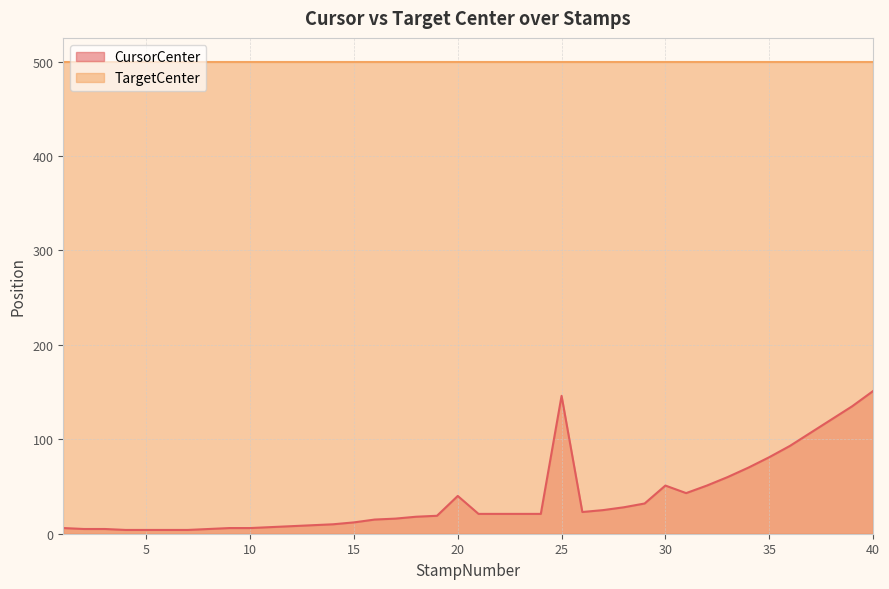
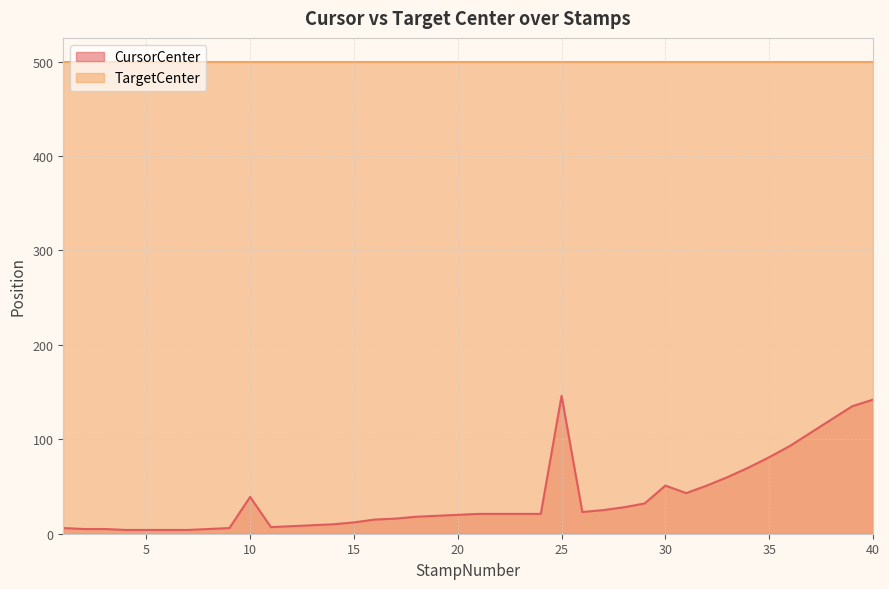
  {
    "CursorCenter": {
      "5": 0,
-     "10": 10,
+     "10": 40,
      "15": 10,
-     "20": 40,
+     "20": 20,
      "25": 150,
      "30": 50,
      "35": 80,
-     "40": 150
+     "40": 140
    },
    "TargetCenter": {
      "10": 500,
      "15": 500,
      "20": 500,
      "25": 500,
      "30": 500,
      "35": 500,
      "40": 500
    }
  }
